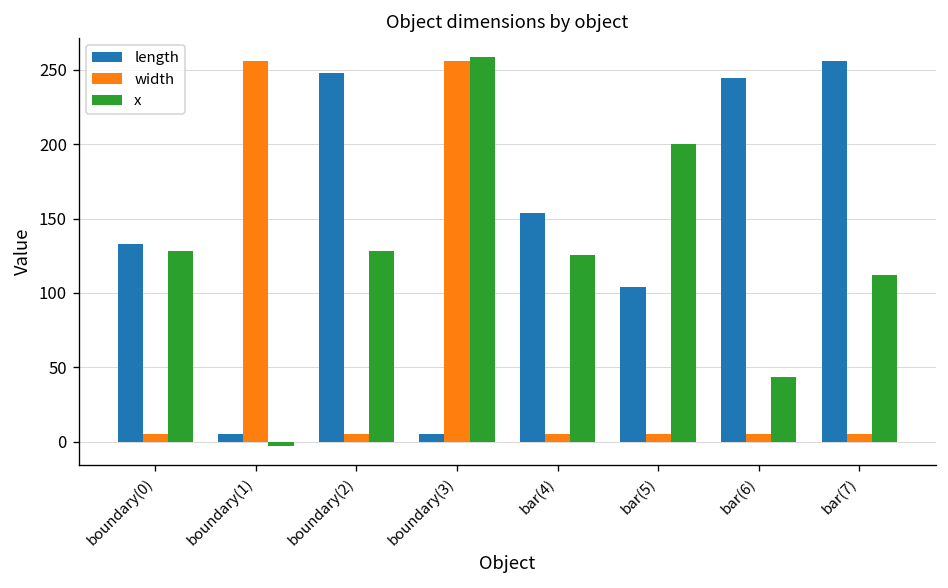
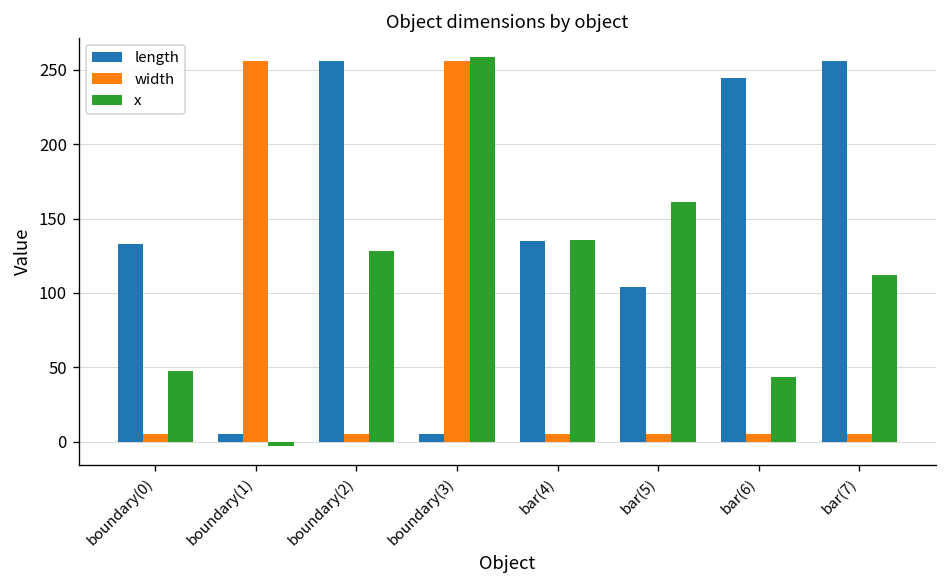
  {
    "length": {
      "boundary(0)": 133,
      "boundary(1)": 5,
-     "boundary(2)": 248,
+     "boundary(2)": 256,
      "boundary(3)": 5,
-     "bar(4)": 154,
+     "bar(4)": 135,
      "bar(5)": 104,
      "bar(6)": 244,
      "bar(7)": 256
    },
    "width": {
      "boundary(0)": 5,
      "boundary(1)": 256,
      "boundary(2)": 5,
      "boundary(3)": 256,
      "bar(4)": 5,
      "bar(5)": 5,
      "bar(6)": 5,
      "bar(7)": 5
    },
    "x": {
-     "boundary(0)": 128,
+     "boundary(0)": 47,
      "boundary(1)": -3,
      "boundary(2)": 128,
      "boundary(3)": 259,
-     "bar(4)": 126,
-     "bar(5)": 200,
+     "bar(4)": 136,
+     "bar(5)": 161,
      "bar(6)": 44,
      "bar(7)": 112
    }
  }
